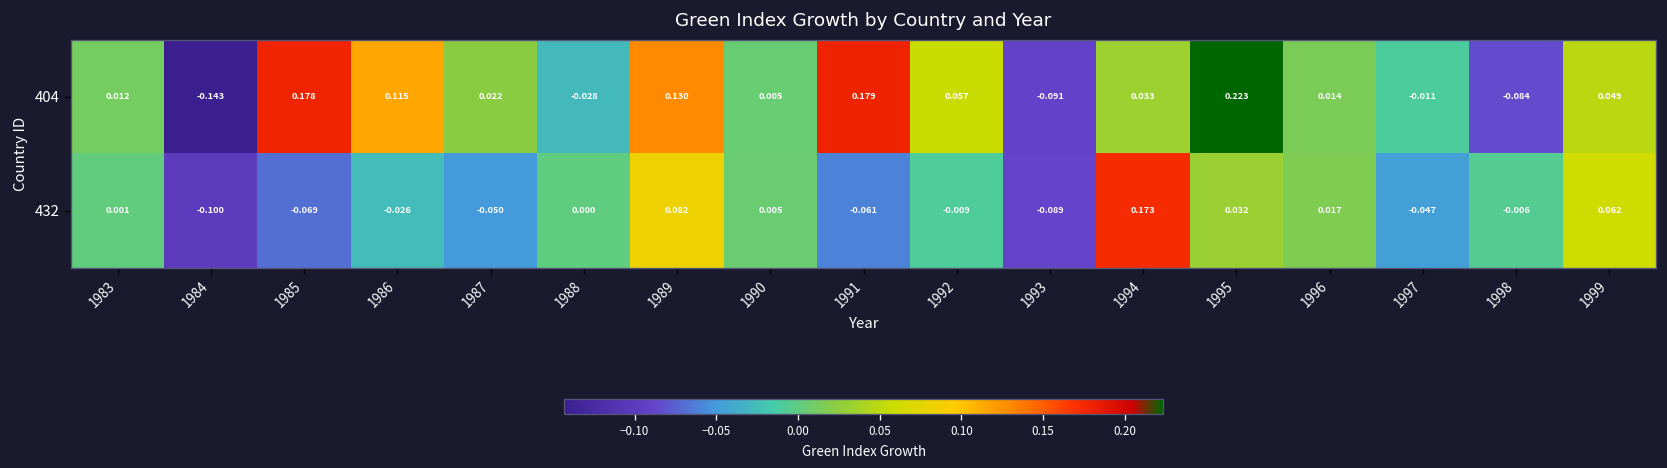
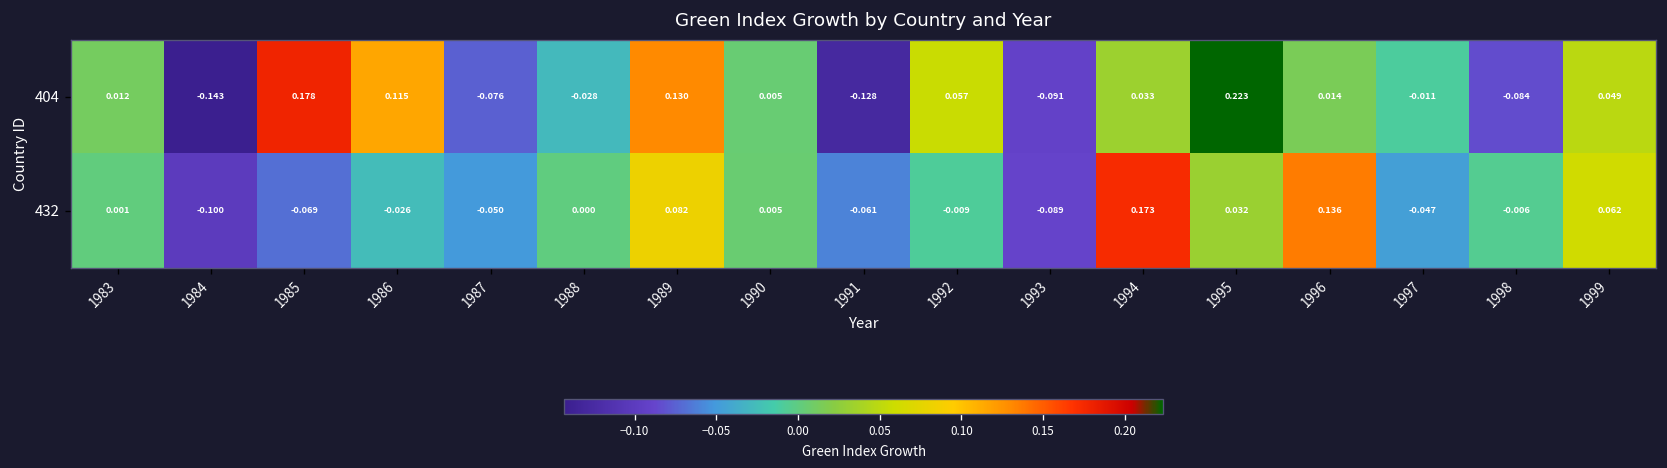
  {
    "404": {
      "1983": 0.012,
      "1984": -0.143,
      "1985": 0.178,
      "1986": 0.115,
-     "1987": 0.022,
+     "1987": -0.076,
      "1988": -0.028,
      "1989": 0.130,
      "1990": 0.005,
-     "1991": 0.179,
+     "1991": -0.128,
      "1992": 0.057,
      "1993": -0.091,
      "1994": 0.033,
      "1995": 0.223,
      "1996": 0.014,
      "1997": -0.011,
      "1998": -0.084,
      "1999": 0.049
    },
    "432": {
      "1983": 0.001,
      "1984": -0.100,
      "1985": -0.069,
      "1986": -0.026,
      "1987": -0.050,
      "1988": 0.000,
      "1989": 0.082,
      "1990": 0.005,
      "1991": -0.061,
      "1992": -0.009,
      "1993": -0.089,
      "1994": 0.173,
      "1995": 0.032,
-     "1996": 0.017,
+     "1996": 0.136,
      "1997": -0.047,
      "1998": -0.006,
      "1999": 0.062
    }
  }
